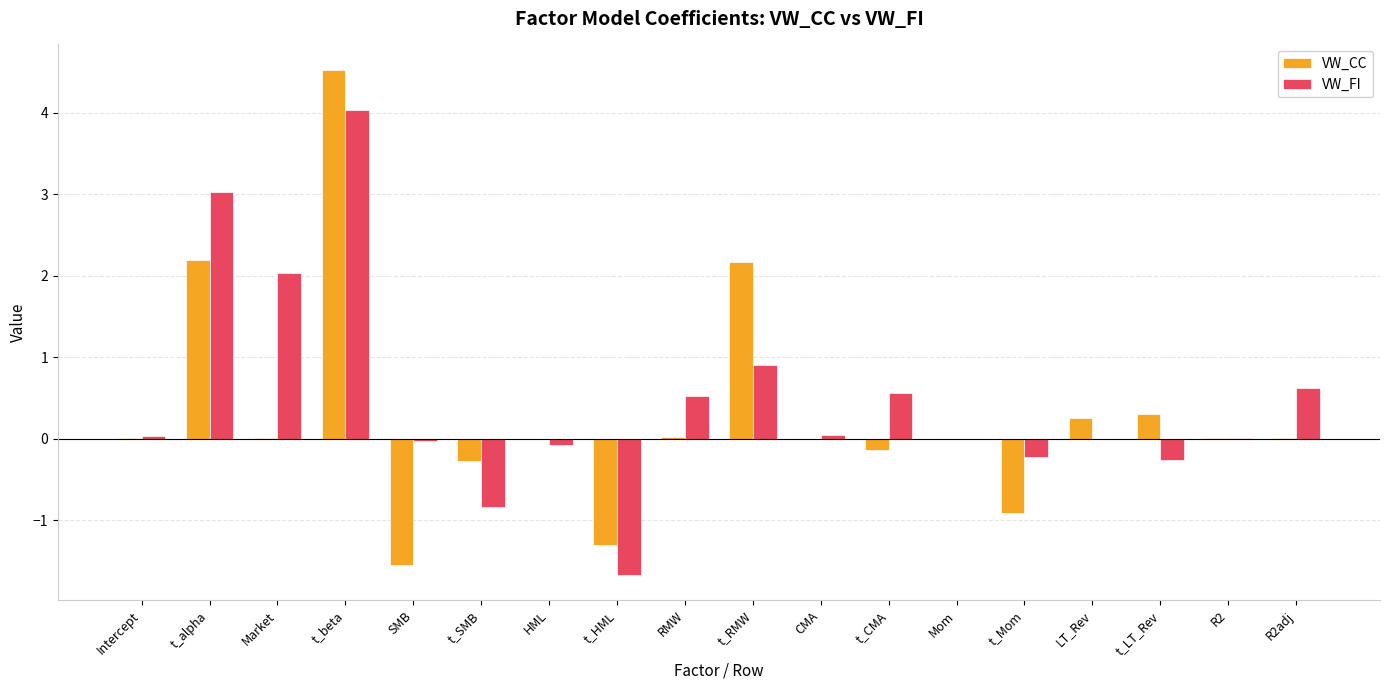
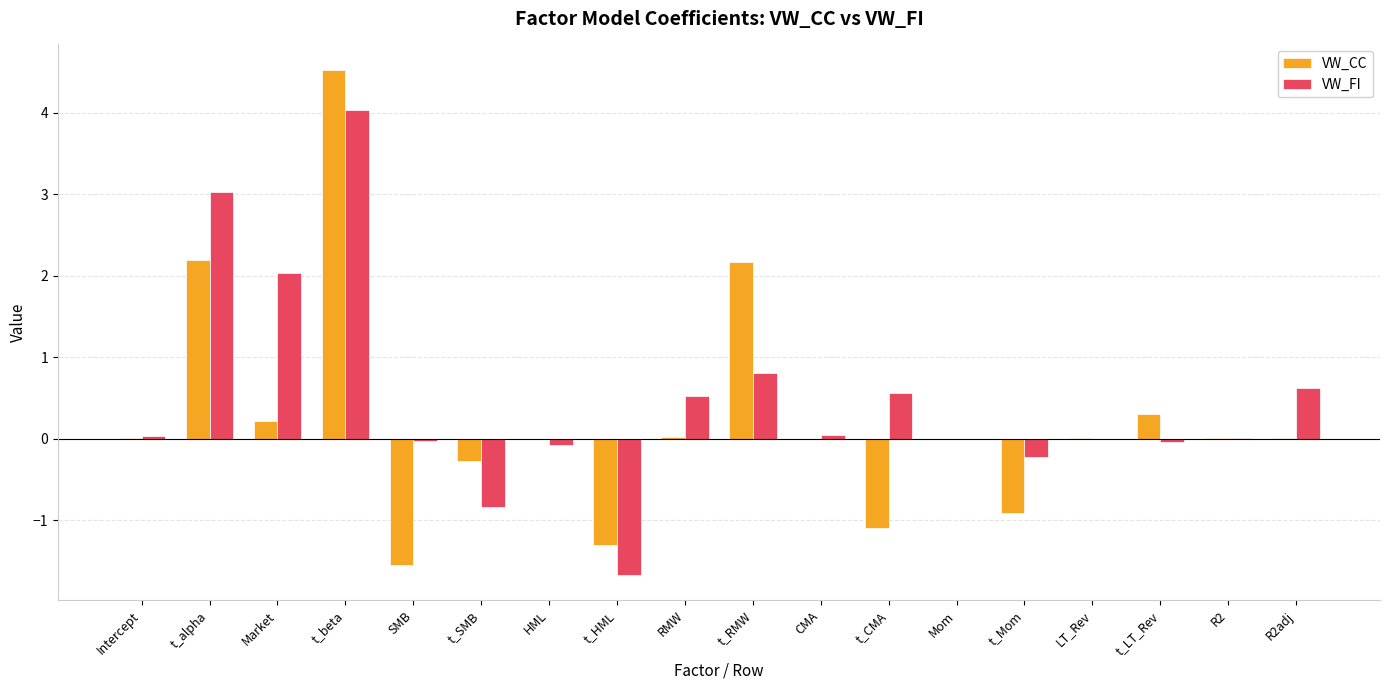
  {
    "VW_CC": {
      "t_alpha": 2.2,
-     "Market": 0.0,
+     "Market": 0.2,
      "t_beta": 4.5,
      "SMB": -1.5,
      "t_SMB": -0.3,
      "t_HML": -1.3,
      "t_RMW": 2.2,
-     "t_CMA": -0.1,
+     "t_CMA": -1.1,
      "t_Mom": -0.9,
-     "LT_Rev": 0.3,
+     "LT_Rev": 0.0,
      "t_LT_Rev": 0.3
    },
    "VW_FI": {
      "Intercept": 0.0,
      "t_alpha": 3.0,
      "Market": 2.0,
      "t_beta": 4.0,
      "t_SMB": -0.8,
      "HML": -0.1,
      "t_HML": -1.7,
      "RMW": 0.5,
-     "t_RMW": 0.9,
+     "t_RMW": 0.8,
      "CMA": 0.0,
      "t_CMA": 0.6,
      "t_Mom": -0.2,
-     "t_LT_Rev": -0.3,
+     "t_LT_Rev": 0.0,
      "R2adj": 0.6
    }
  }
